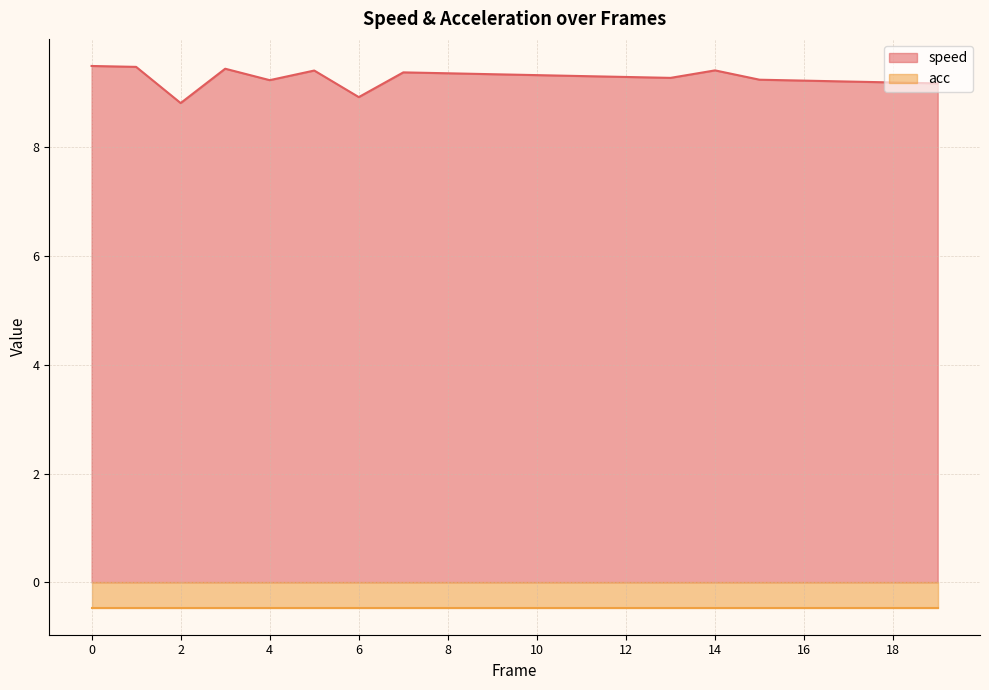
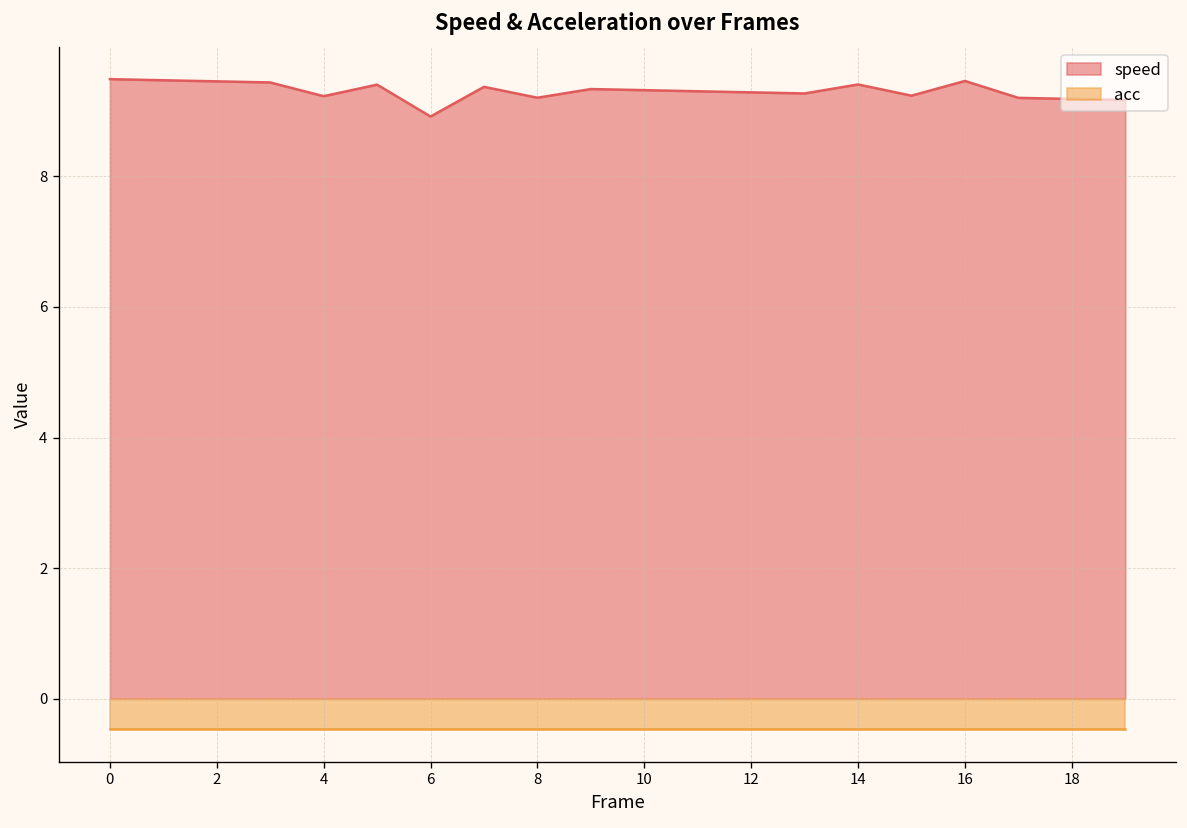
  {
    "speed": {
      "0": 9.5,
-     "2": 8.8,
+     "2": 9.5,
      "4": 9.2,
      "6": 8.9,
-     "8": 9.4,
+     "8": 9.2,
      "10": 9.3,
      "12": 9.3,
      "14": 9.4,
-     "16": 9.2
+     "16": 9.5
    }
  }
